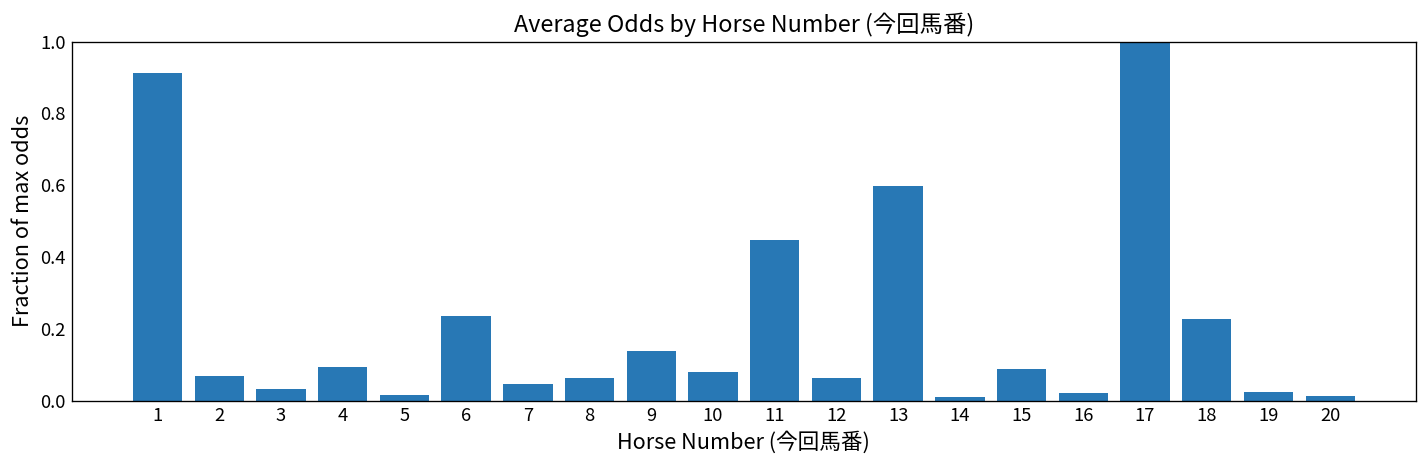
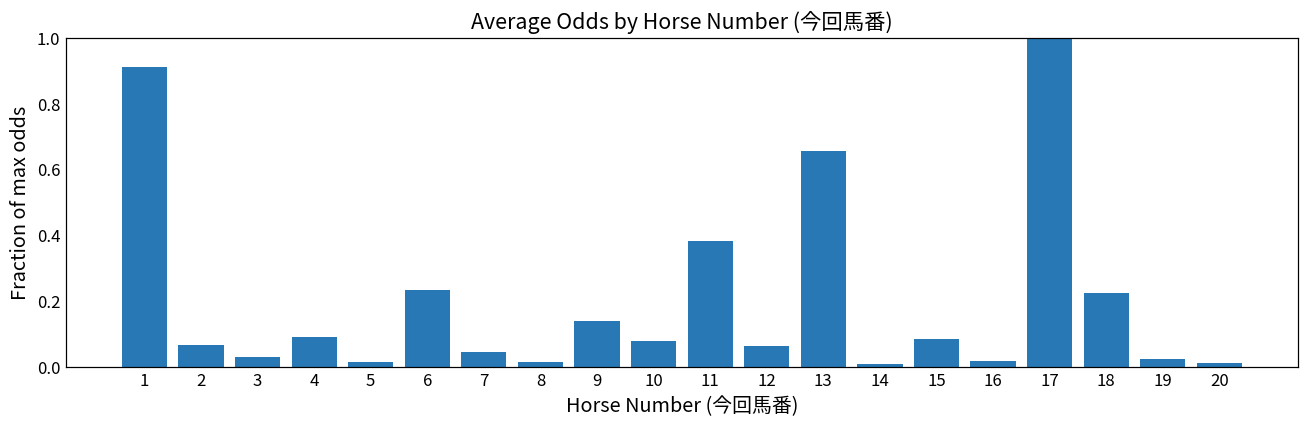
  {
    "1": 0.91,
    "2": 0.07,
    "3": 0.03,
    "4": 0.09,
    "5": 0.02,
    "6": 0.24,
    "7": 0.05,
-   "8": 0.06,
+   "8": 0.02,
    "9": 0.14,
    "10": 0.08,
-   "11": 0.45,
+   "11": 0.38,
    "12": 0.06,
-   "13": 0.60,
+   "13": 0.66,
    "14": 0.01,
    "15": 0.09,
    "16": 0.02,
    "17": 1.00,
    "18": 0.23,
    "19": 0.02,
    "20": 0.01
  }
